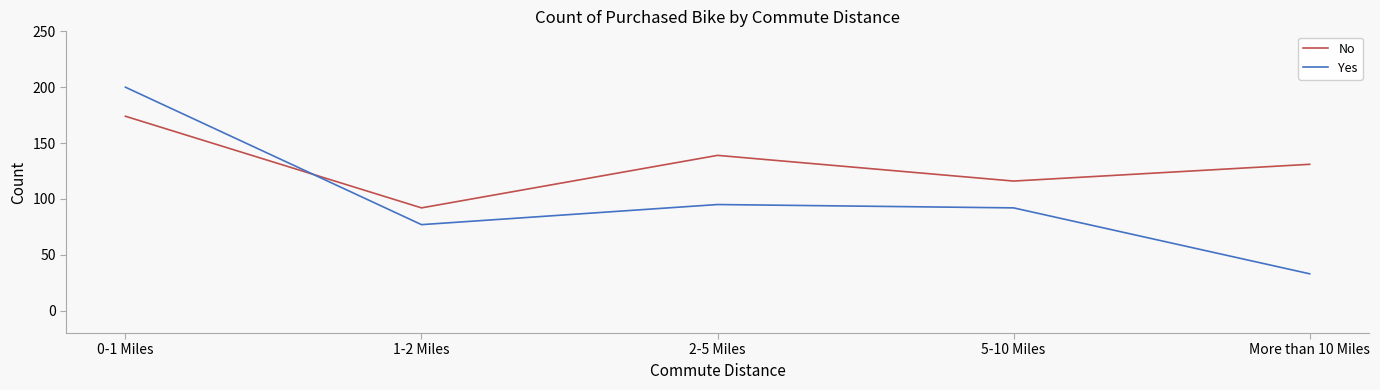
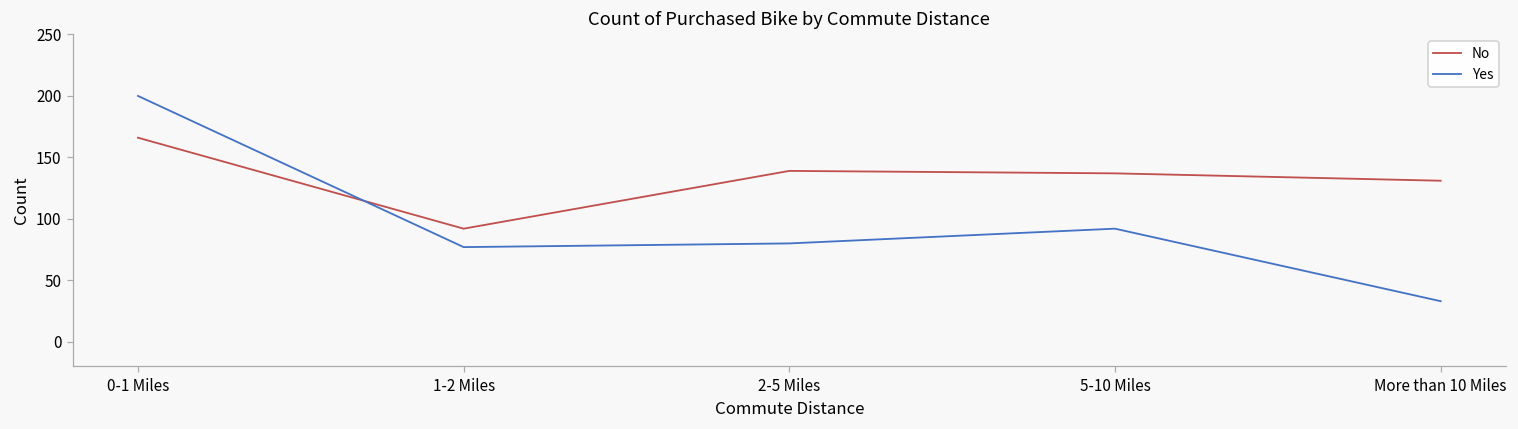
  {
    "No": {
-     "0-1 Miles": 174,
+     "0-1 Miles": 166,
      "1-2 Miles": 92,
      "2-5 Miles": 139,
-     "5-10 Miles": 116,
+     "5-10 Miles": 137,
      "More than 10 Miles": 131
    },
    "Yes": {
      "0-1 Miles": 200,
      "1-2 Miles": 77,
-     "2-5 Miles": 95,
+     "2-5 Miles": 80,
      "5-10 Miles": 92,
      "More than 10 Miles": 33
    }
  }
